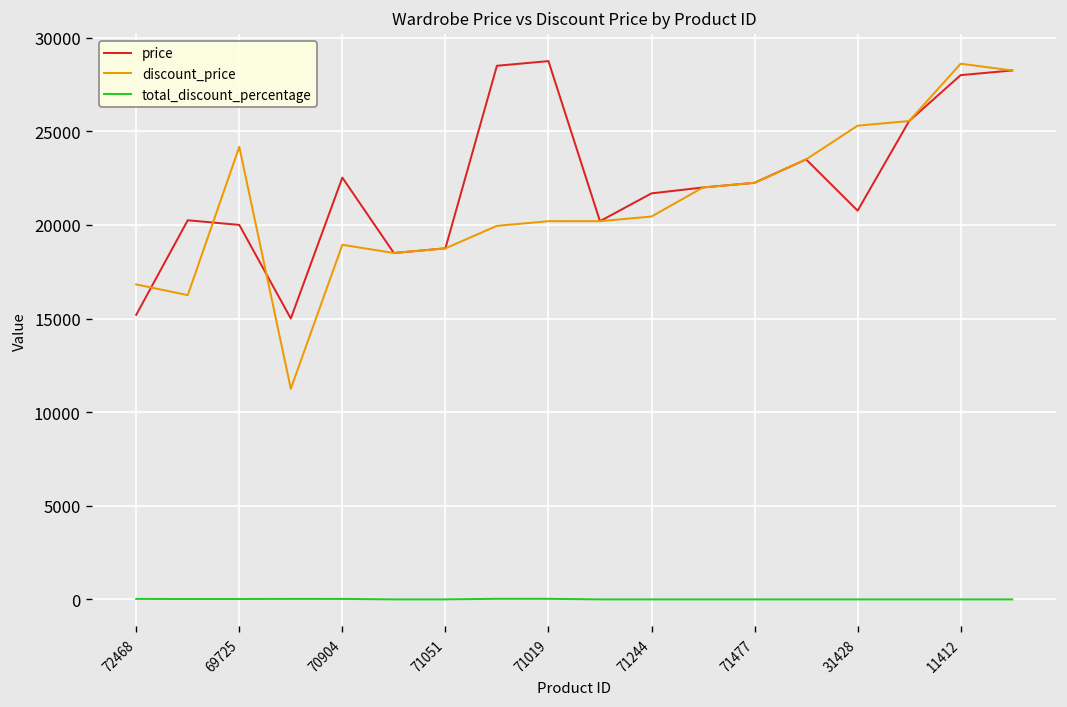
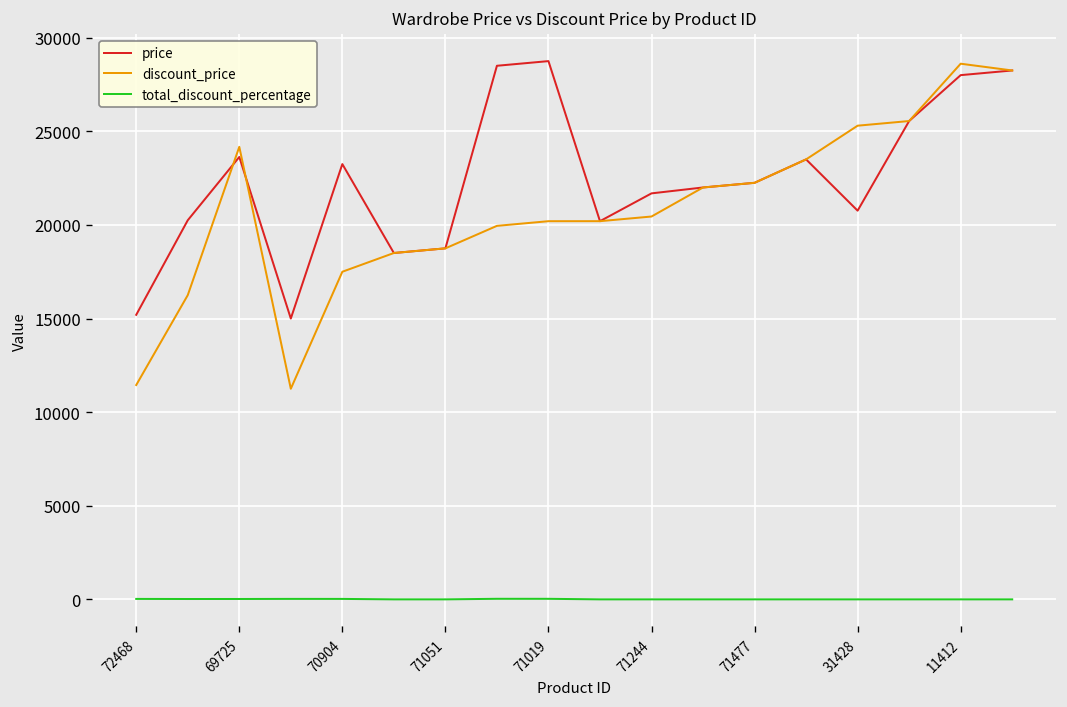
  {
    "price": {
      "72468": 15200,
-     "69725": 20000,
-     "70904": 22500,
+     "69725": 23600,
+     "70904": 23200,
      "71019": 28700,
      "71244": 21700,
      "31428": 20800,
      "11412": 28000
    },
    "discount_price": {
-     "72468": 16800,
+     "72468": 11400,
      "69725": 24200,
-     "70904": 18900,
+     "70904": 17500,
      "71019": 20200,
      "71244": 20400,
      "31428": 25300,
      "11412": 28600
    },
    "total_discount_percentage": {
      "72468": 0,
      "69725": 0,
      "70904": 0,
      "71051": 0,
      "71019": 0,
      "71244": 0,
      "71477": 0,
      "31428": 0,
      "11412": 0
    }
  }
